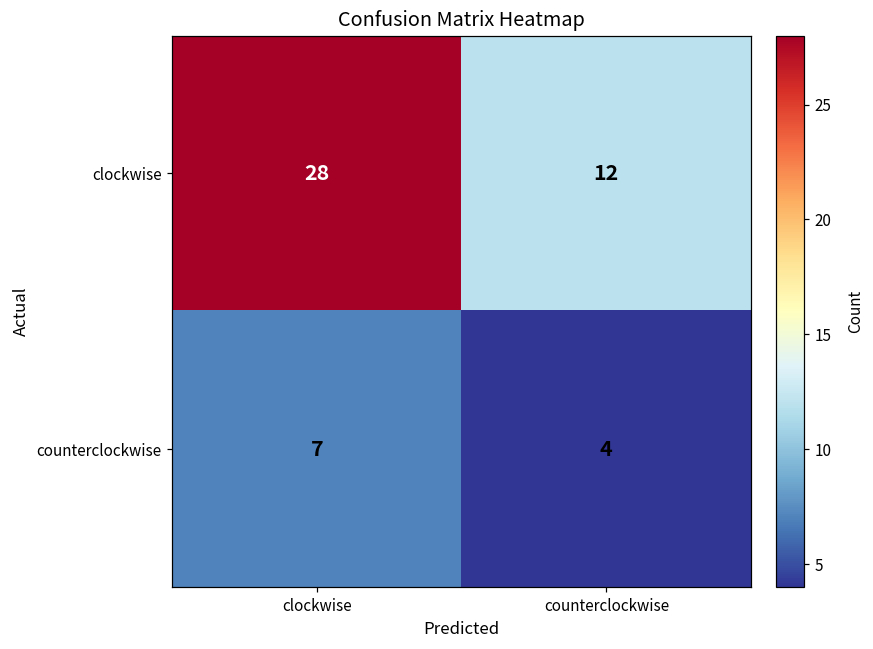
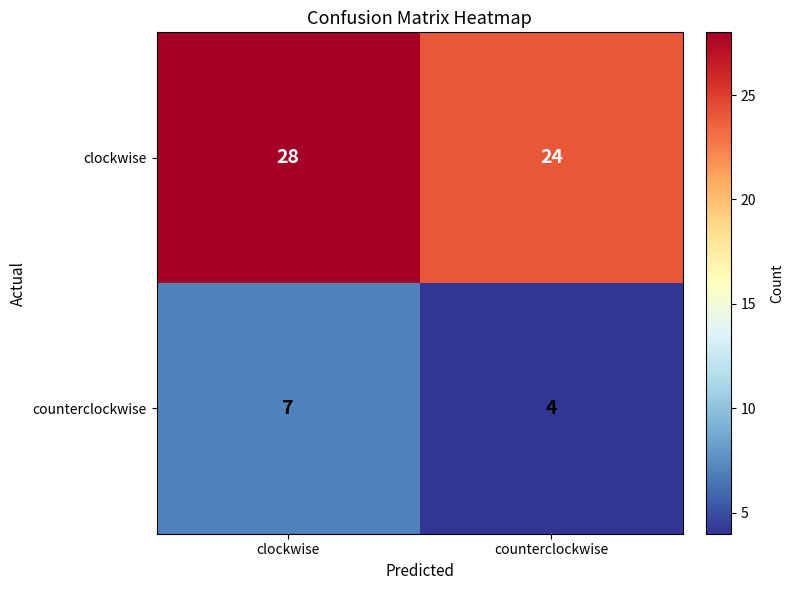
  {
    "clockwise": {
      "clockwise": 28,
-     "counterclockwise": 12
+     "counterclockwise": 24
    },
    "counterclockwise": {
      "clockwise": 7,
      "counterclockwise": 4
    }
  }
